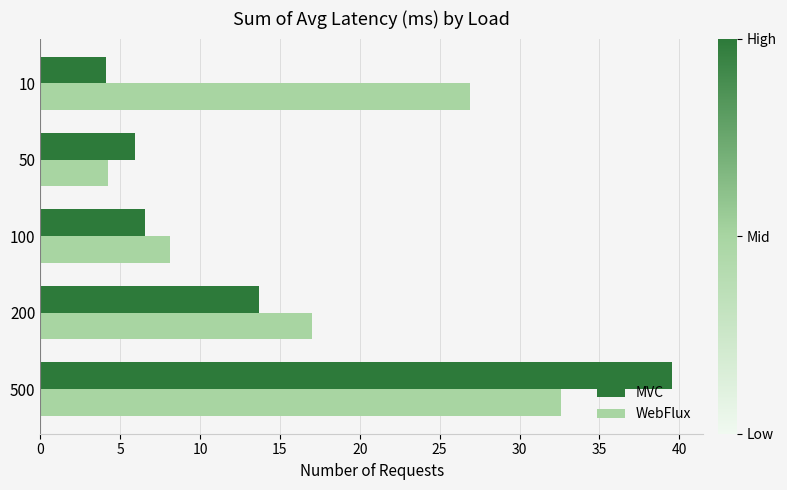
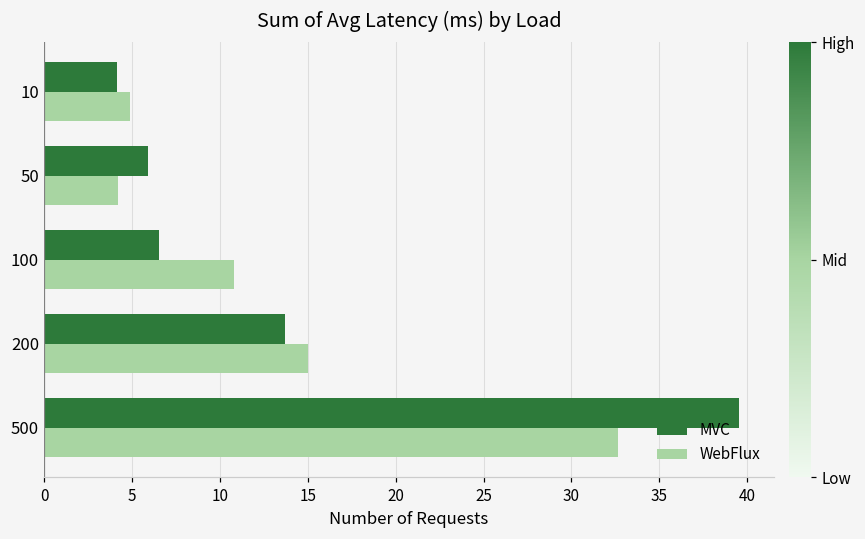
  {
    "MVC": {
      "10": 4.1,
      "50": 5.9,
      "100": 6.5,
      "200": 13.7,
      "500": 39.5
    },
    "WebFlux": {
-     "10": 26.9,
+     "10": 4.9,
      "50": 4.2,
-     "100": 8.1,
-     "200": 17.0,
+     "100": 10.8,
+     "200": 15.0,
      "500": 32.6
    }
  }
